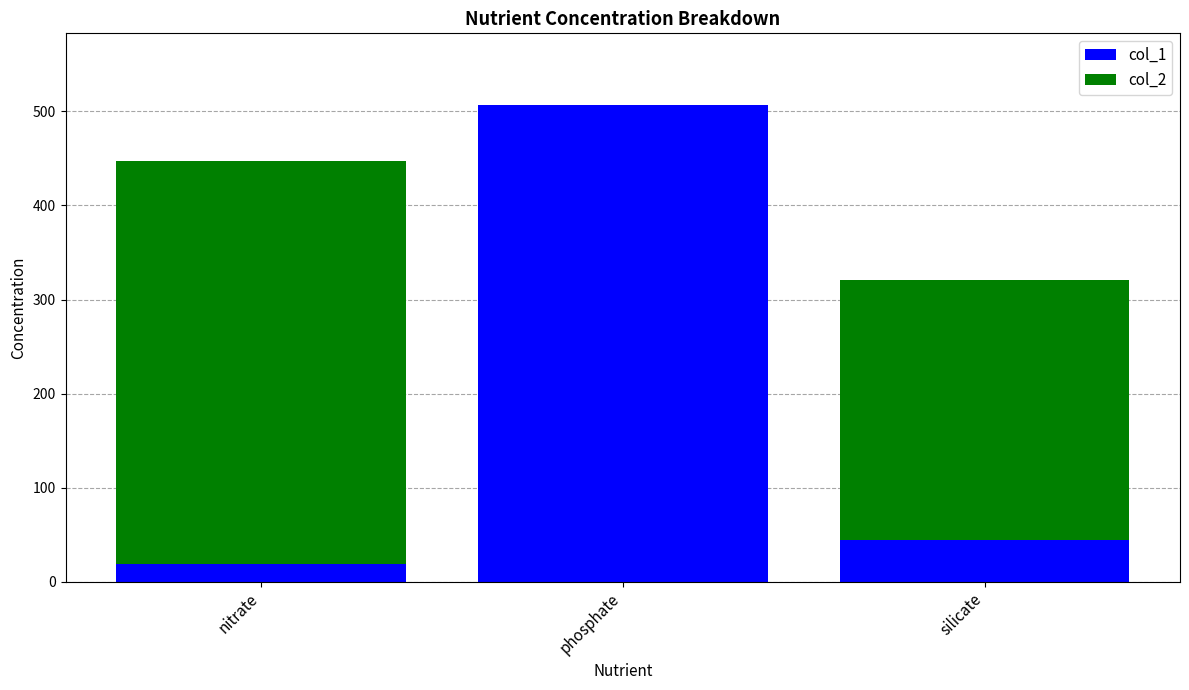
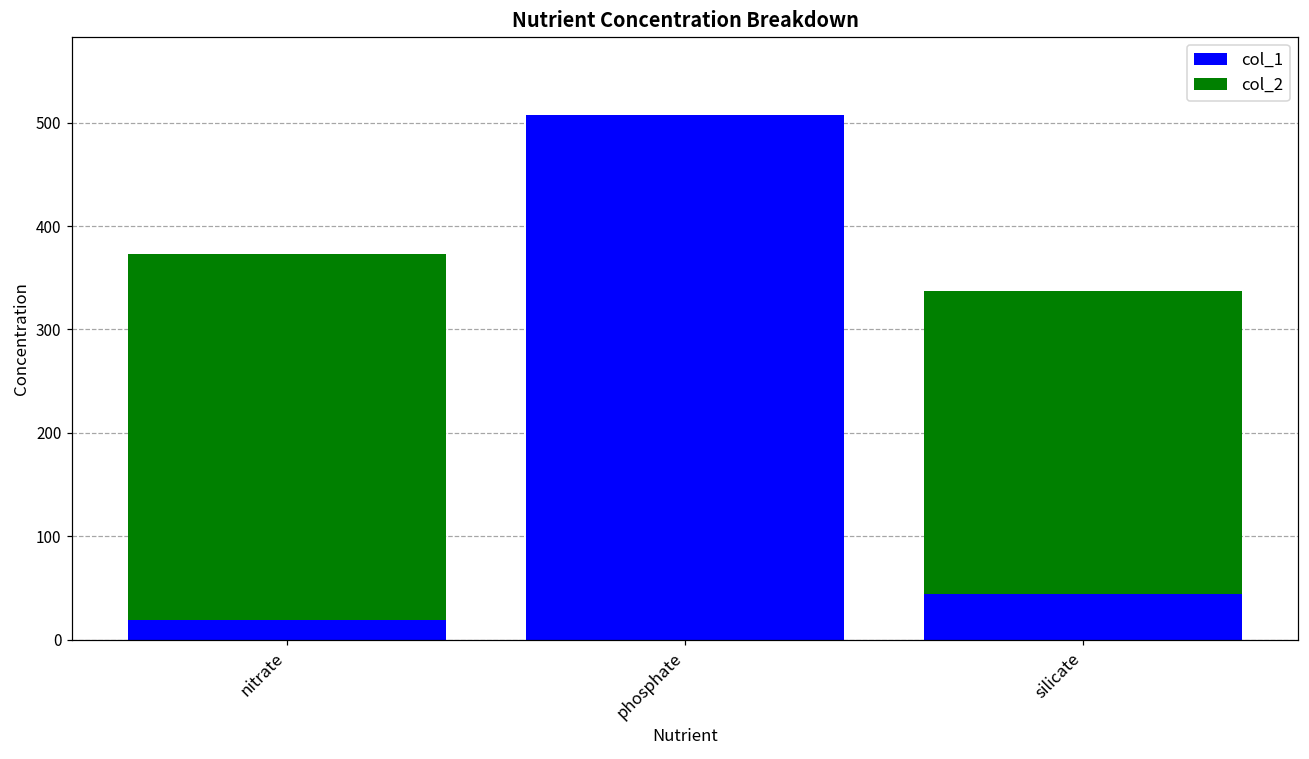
  {
    "col_1": {
      "nitrate": 20,
      "phosphate": 510,
      "silicate": 40
    },
    "col_2": {
-     "nitrate": 430,
+     "nitrate": 350,
      "phosphate": 0,
-     "silicate": 280
+     "silicate": 290
    }
  }
